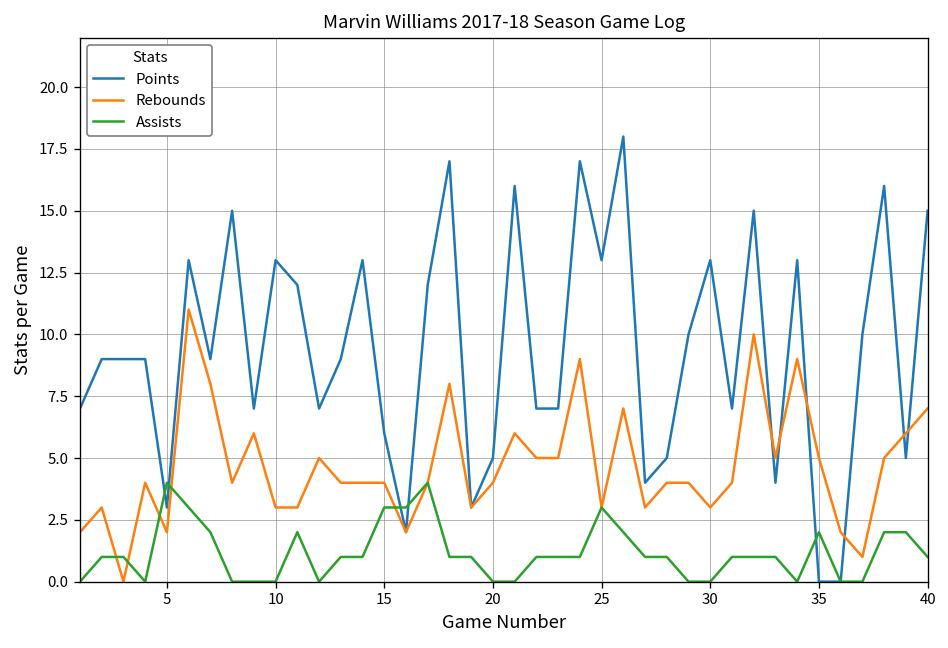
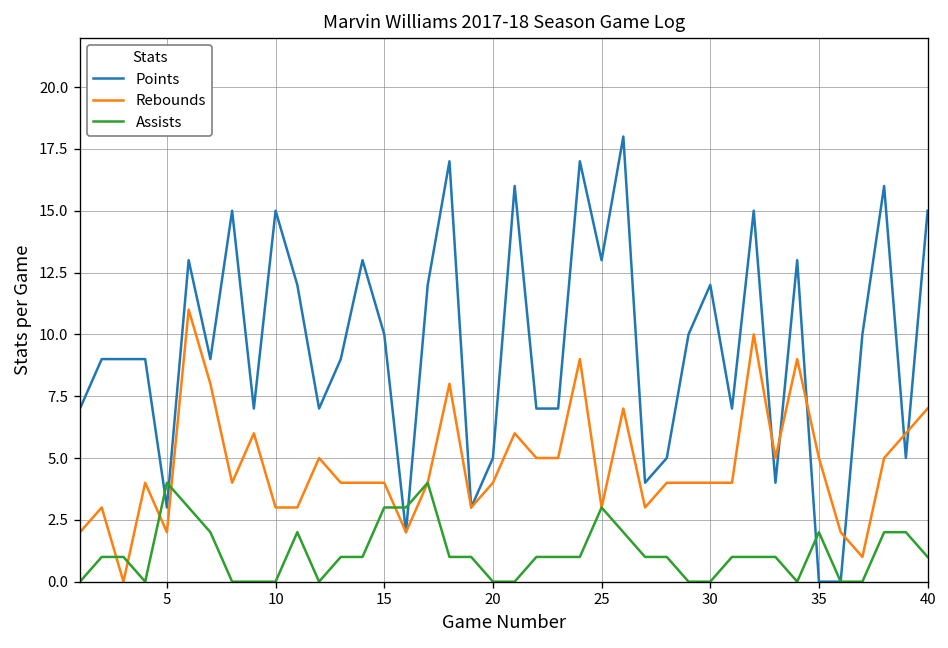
  {
    "Points": {
      "5": 3,
-     "10": 13,
-     "15": 6,
+     "10": 15,
+     "15": 10,
      "20": 5,
      "25": 13,
-     "30": 13,
+     "30": 12,
      "35": 0,
      "40": 15
    },
    "Rebounds": {
      "5": 2,
      "10": 3,
      "15": 4,
      "20": 4,
-     "30": 3,
+     "30": 4,
      "35": 5,
      "40": 7
    },
    "Assists": {
      "5": 4,
      "10": 0,
      "15": 3,
      "20": 0,
      "30": 0,
      "35": 2,
      "40": 1
    }
  }
